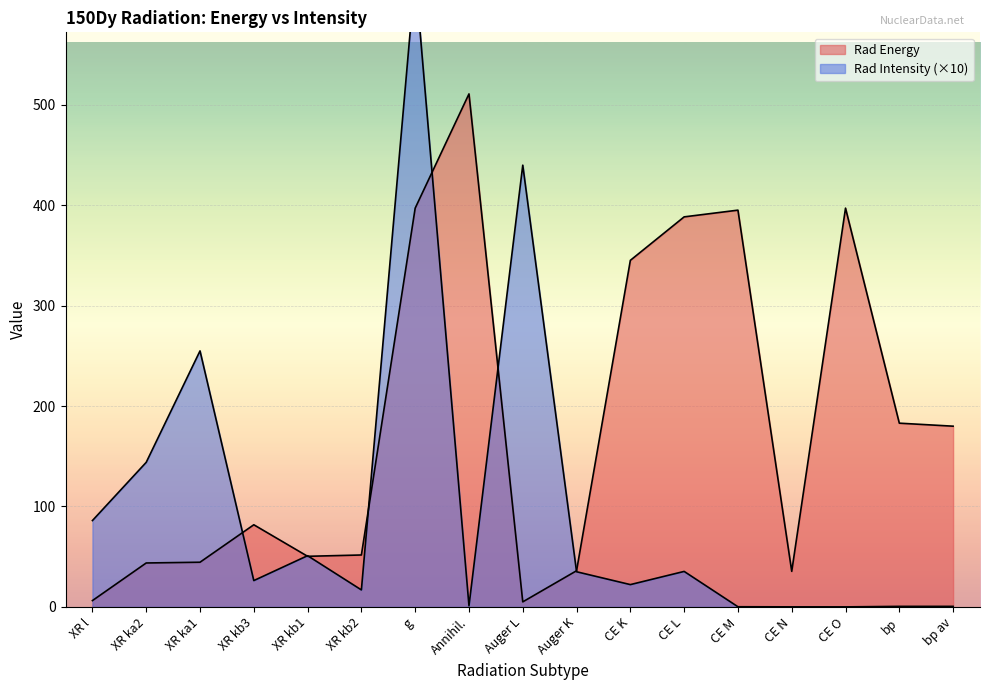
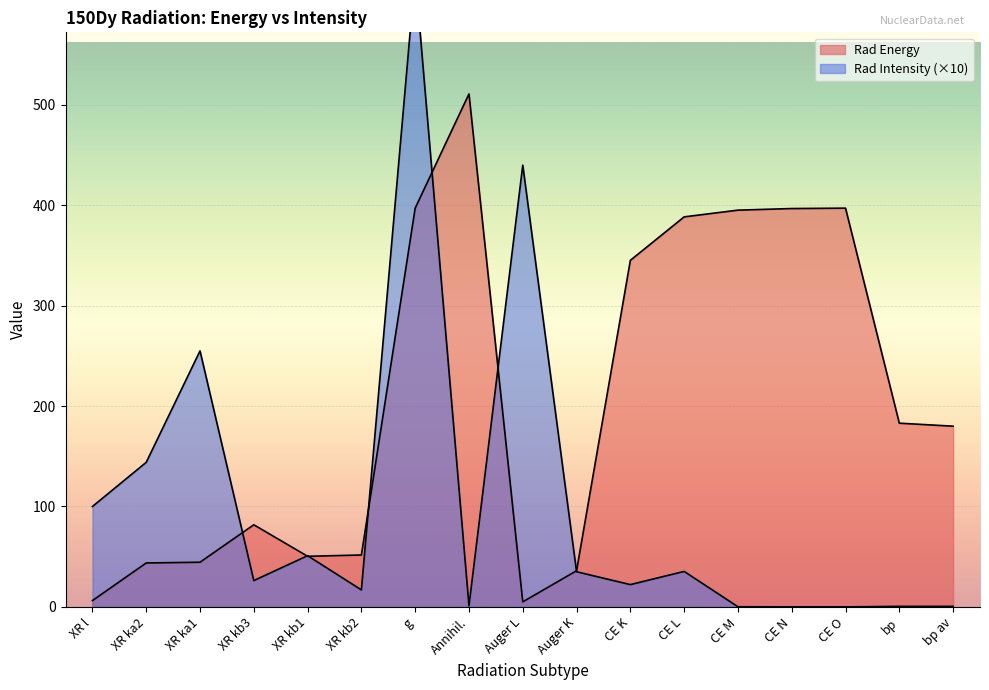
  {
    "Rad Energy": {
      "XR l": 6,
      "XR ka2": 44,
      "XR ka1": 44,
      "XR kb3": 82,
      "XR kb2": 52,
      "g": 397,
      "Annihil.": 511,
      "Auger L": 5,
      "CE K": 345,
      "CE L": 389,
      "CE M": 395,
-     "CE N": 35,
+     "CE N": 397,
      "CE O": 397,
      "bp": 183,
      "bp av": 180
    },
    "Rad Intensity (×10)": {
-     "XR l": 86,
+     "XR l": 100,
      "XR ka2": 144,
      "XR ka1": 255,
      "XR kb3": 26,
      "XR kb2": 17,
      "Annihil.": 1,
      "Auger L": 440,
      "CE K": 22,
      "CE L": 35,
      "CE M": 0,
      "CE N": 0,
      "CE O": 0,
      "bp": 1,
      "bp av": 1
    }
  }
